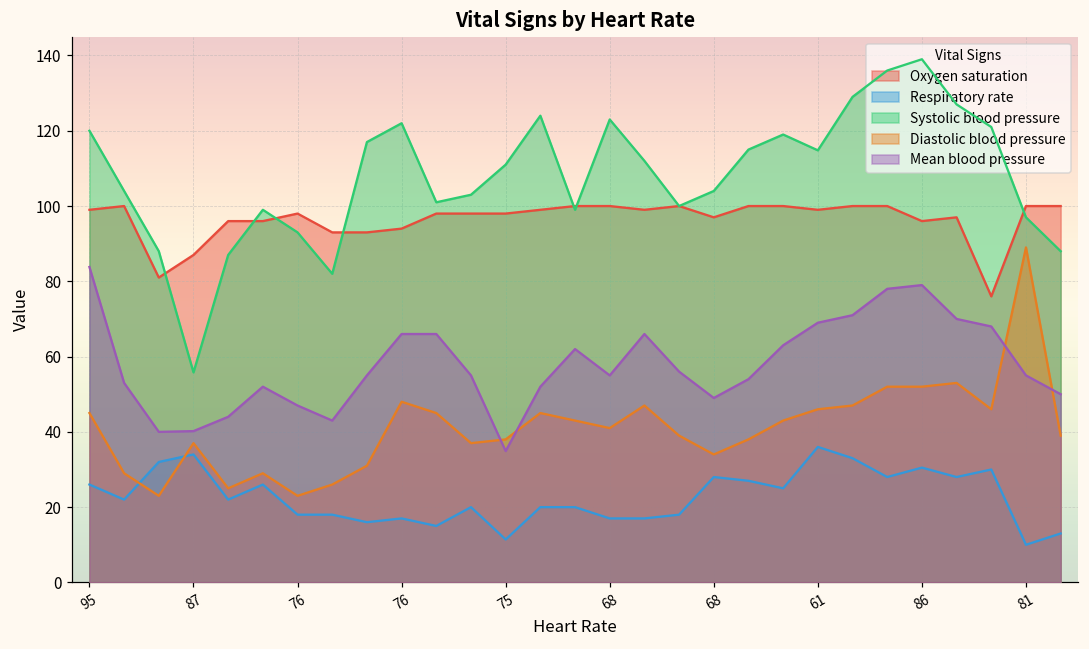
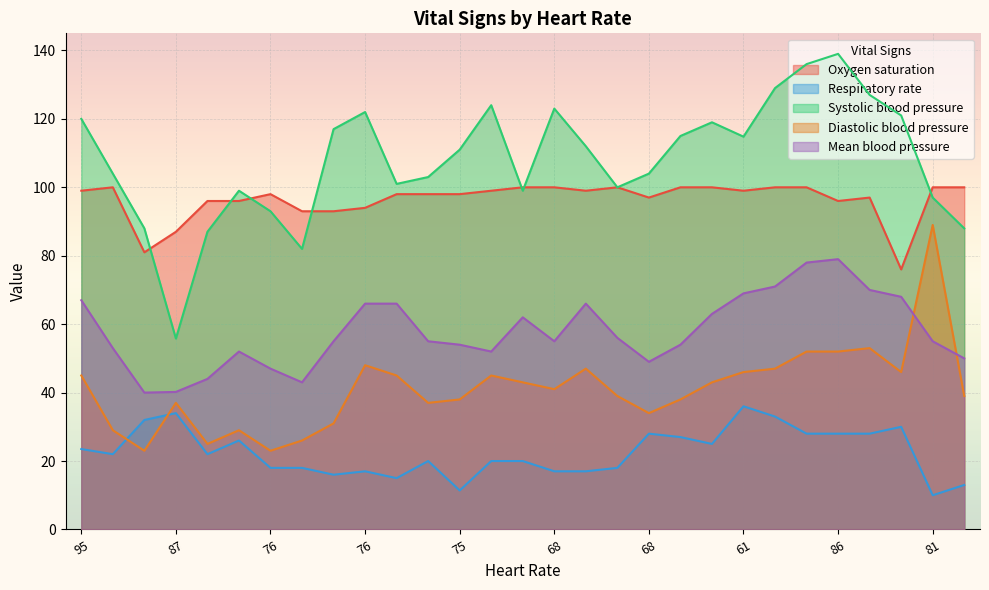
  {
    "Respiratory rate": {
-     "95": 26,
+     "95": 24,
      "87": 34,
      "75": 11,
      "61": 36,
-     "86": 31,
+     "86": 28,
      "81": 10
    },
    "Systolic blood pressure": {
      "95": 120,
      "87": 56,
      "75": 111,
      "61": 115,
      "81": 97
    },
    "Mean blood pressure": {
-     "95": 84,
+     "95": 67,
      "87": 40,
-     "75": 35,
+     "75": 54,
      "61": 69,
      "86": 79,
      "81": 55
    }
  }
